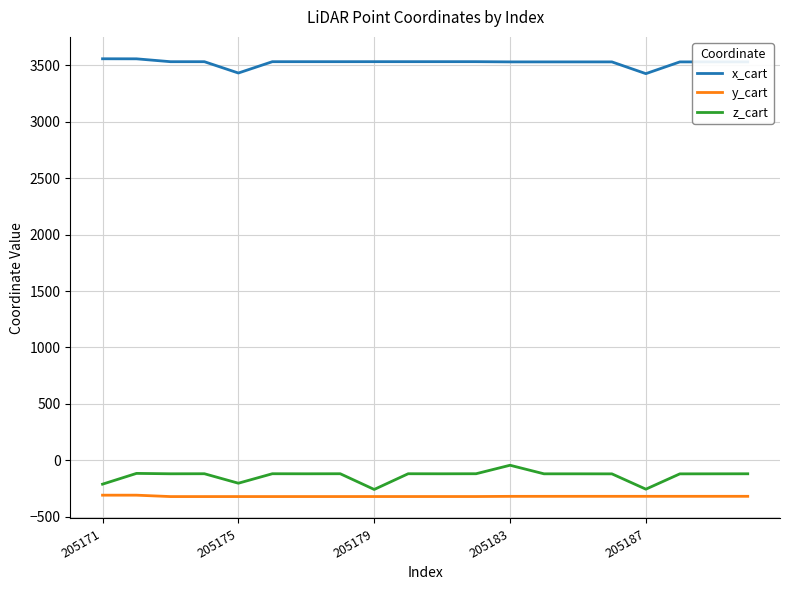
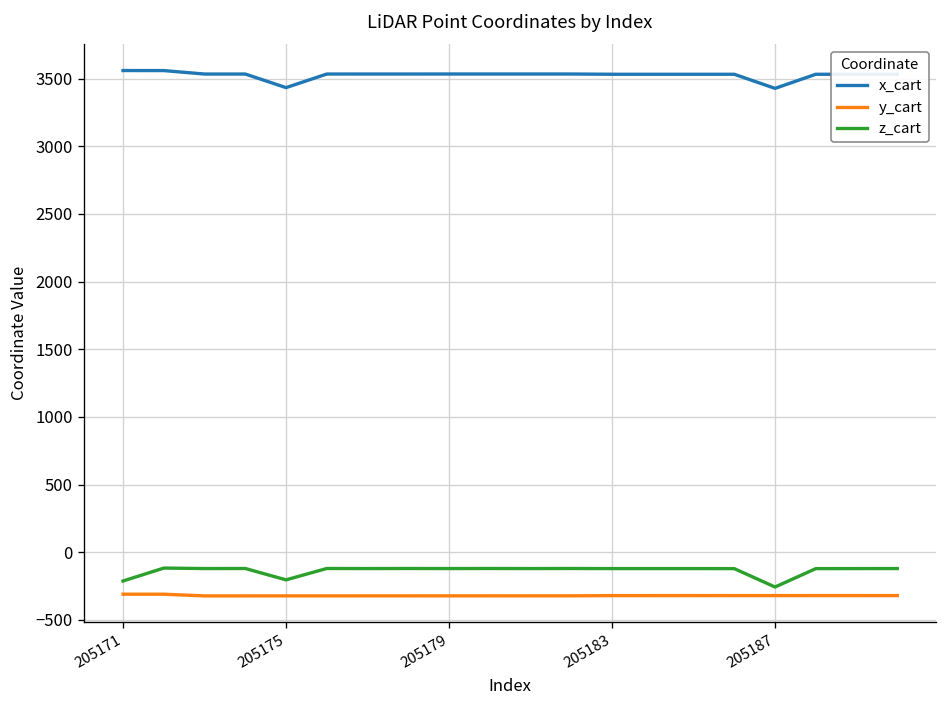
  {
    "x_cart": {
      "205171": 3560,
      "205175": 3430,
      "205179": 3530,
      "205183": 3530,
      "205187": 3430
    },
    "y_cart": {
      "205171": -310,
      "205175": -320,
      "205179": -320,
      "205183": -320,
      "205187": -320
    },
    "z_cart": {
      "205171": -210,
      "205175": -200,
-     "205179": -260,
-     "205183": -50,
+     "205179": -120,
+     "205183": -120,
      "205187": -260
    }
  }
